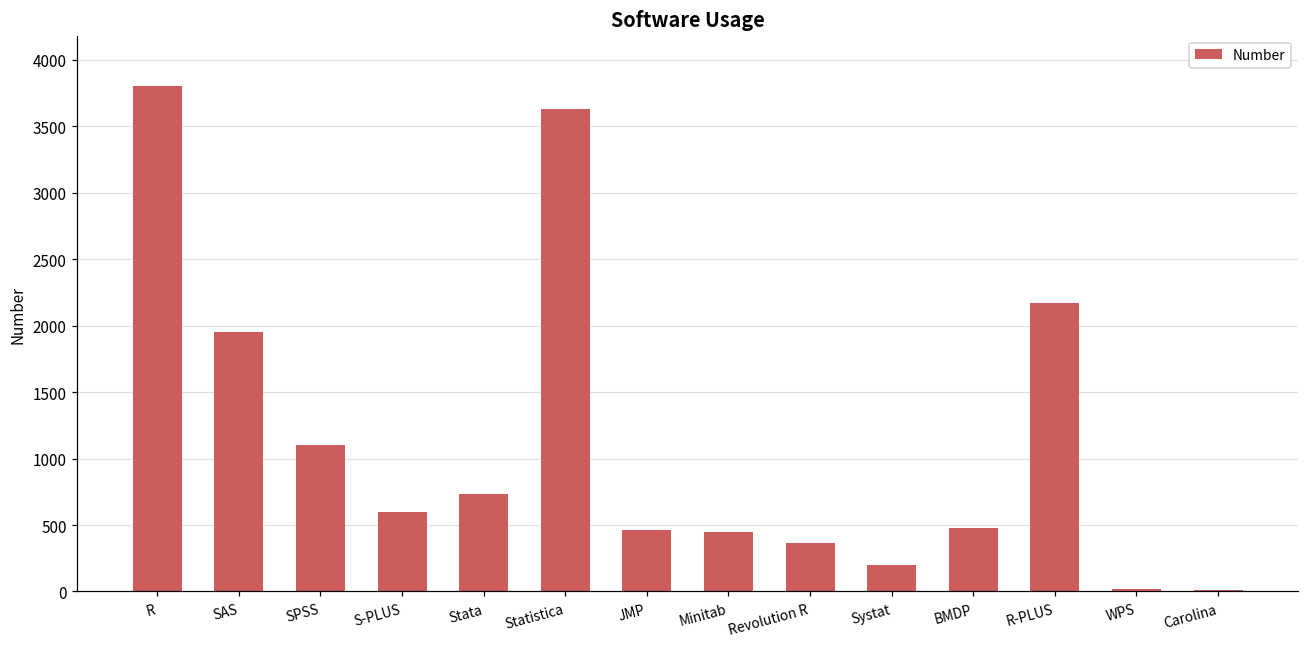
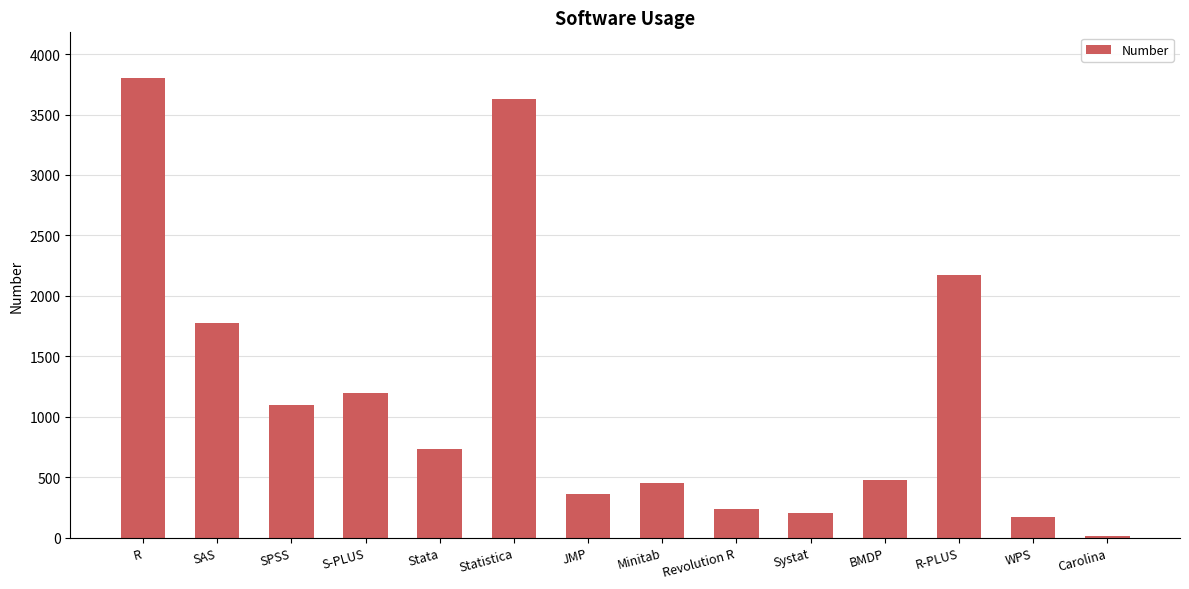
  {
    "R": 3800,
-   "SAS": 1950,
+   "SAS": 1780,
    "SPSS": 1100,
-   "S-PLUS": 600,
+   "S-PLUS": 1200,
    "Stata": 730,
    "Statistica": 3630,
-   "JMP": 460,
+   "JMP": 370,
    "Minitab": 450,
-   "Revolution R": 370,
+   "Revolution R": 240,
    "Systat": 200,
    "BMDP": 480,
    "R-PLUS": 2170,
-   "WPS": 20
+   "WPS": 170
  }
